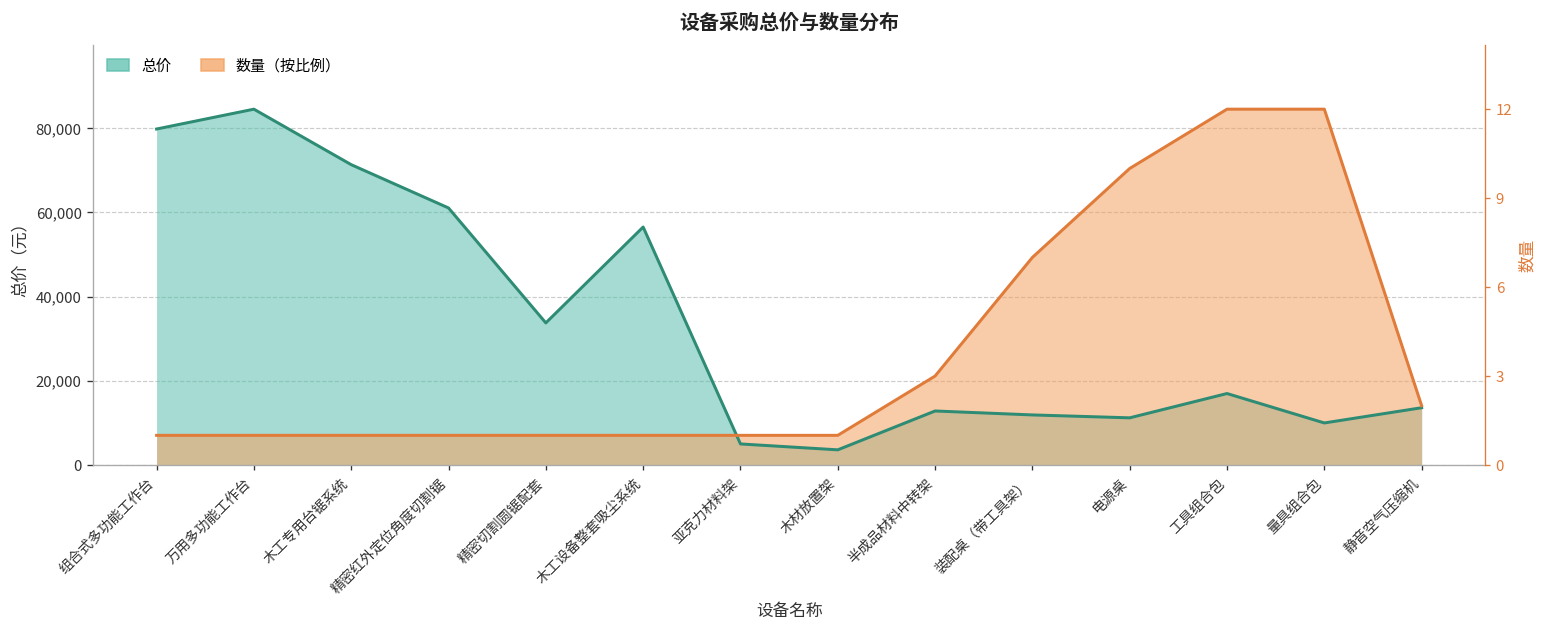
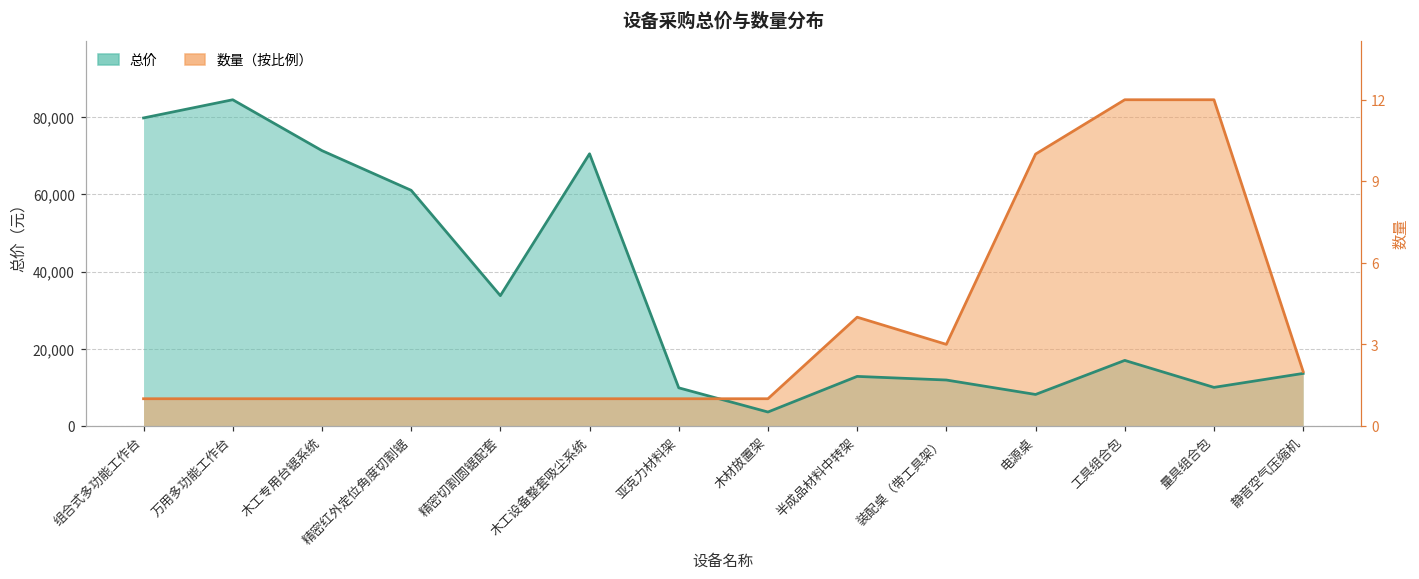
  {
    "总价": {
      "组合式多功能工作台": "80,000",
      "万用多功能工作台": "85,000",
      "木工专用台锯系统": "71,000",
      "精密红外定位角度切割锯": "61,000",
      "精密切割圆锯配套": "34,000",
-     "木工设备整套吸尘系统": "57,000",
-     "亚克力材料架": "5,000",
+     "木工设备整套吸尘系统": "71,000",
+     "亚克力材料架": "10,000",
      "木材放置架": "4,000",
      "半成品材料中转架": "13,000",
      "装配桌（带工具架）": "12,000",
-     "电源桌": "11,000",
+     "电源桌": "8,000",
      "工具组合包": "17,000",
      "量具组合包": "10,000"
    },
    "数量（按比例）": {
      "组合式多功能工作台": "7,000",
      "万用多功能工作台": "7,000",
      "木工专用台锯系统": "7,000",
      "精密红外定位角度切割锯": "7,000",
      "精密切割圆锯配套": "7,000",
      "木工设备整套吸尘系统": "7,000",
      "亚克力材料架": "7,000",
      "木材放置架": "7,000",
-     "半成品材料中转架": "21,000",
-     "装配桌（带工具架）": "49,000",
+     "半成品材料中转架": "28,000",
+     "装配桌（带工具架）": "21,000",
      "电源桌": "70,000",
      "工具组合包": "85,000",
      "量具组合包": "85,000"
    }
  }
